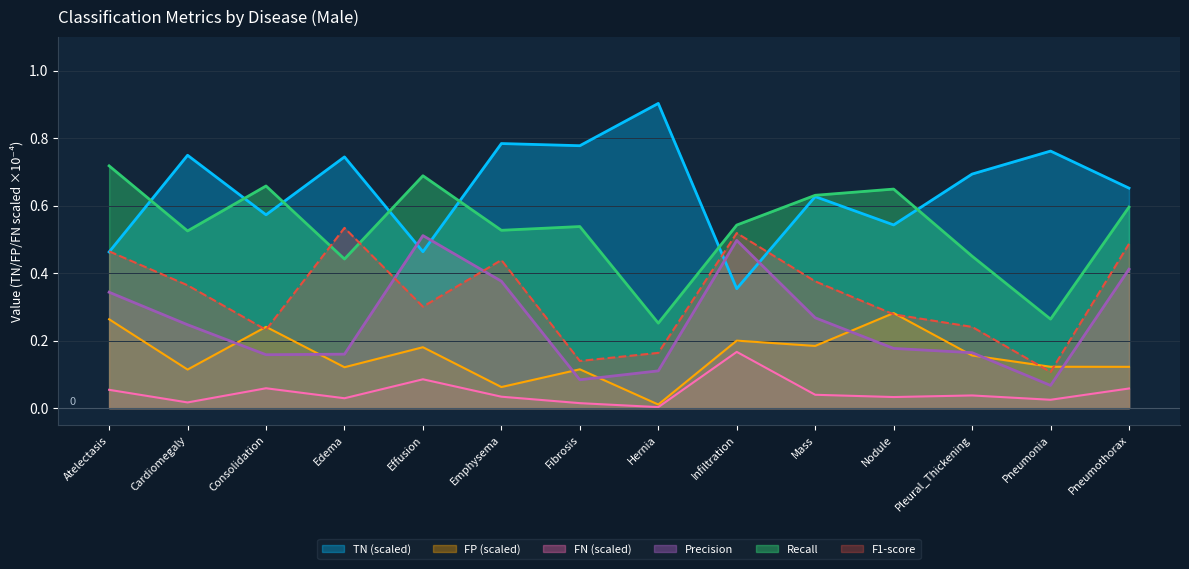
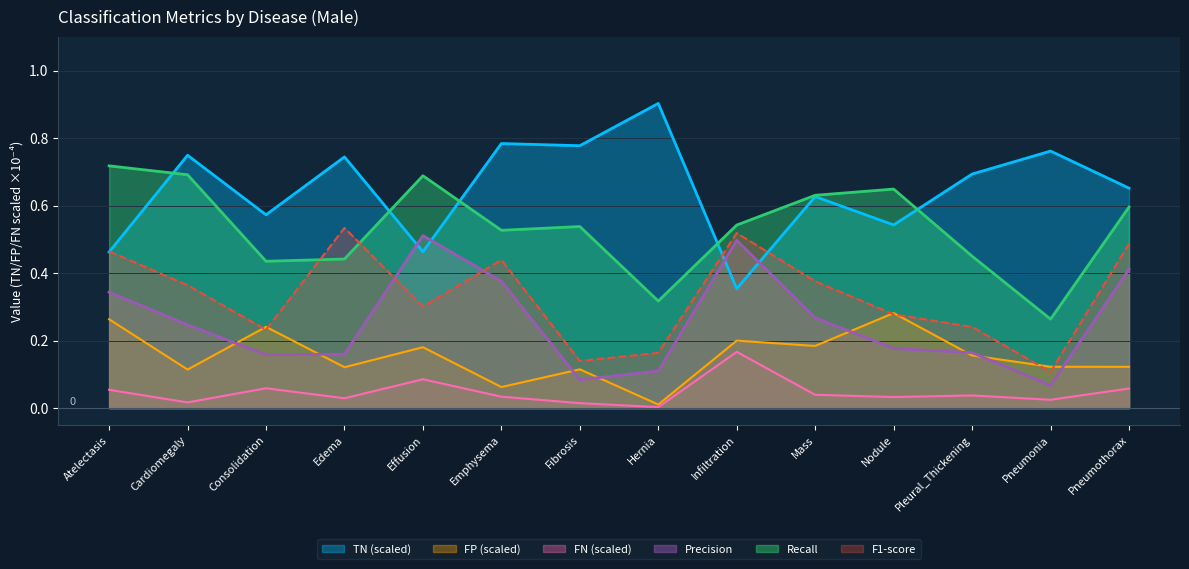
  {
    "TN (scaled)": {
      "Cardiomegaly": 0.75,
      "Consolidation": 0.57,
      "Edema": 0.74,
      "Effusion": 0.46,
      "Emphysema": 0.78,
      "Fibrosis": 0.78,
      "Hernia": 0.90,
      "Infiltration": 0.35,
      "Nodule": 0.54,
      "Pleural_Thickening": 0.69,
      "Pneumonia": 0.76,
      "Pneumothorax": 0.65
    },
    "FP (scaled)": {
      "Atelectasis": 0.26,
      "Cardiomegaly": 0.11,
      "Consolidation": 0.24,
      "Edema": 0.12,
      "Effusion": 0.18,
      "Emphysema": 0.06,
      "Fibrosis": 0.11,
      "Hernia": 0.01,
      "Infiltration": 0.20,
      "Mass": 0.18,
      "Pleural_Thickening": 0.16,
      "Pneumonia": 0.12,
      "Pneumothorax": 0.12
    },
    "Recall": {
      "Atelectasis": 0.72,
-     "Cardiomegaly": 0.52,
-     "Consolidation": 0.66,
+     "Cardiomegaly": 0.69,
+     "Consolidation": 0.44,
      "Edema": 0.44,
      "Effusion": 0.69,
      "Emphysema": 0.53,
      "Fibrosis": 0.54,
-     "Hernia": 0.25,
+     "Hernia": 0.32,
      "Infiltration": 0.54,
      "Nodule": 0.65,
      "Pleural_Thickening": 0.45,
      "Pneumonia": 0.26,
      "Pneumothorax": 0.60
    },
    "F1-score": {
      "Cardiomegaly": 0.36,
      "Consolidation": 0.23,
      "Edema": 0.53,
      "Effusion": 0.30,
      "Emphysema": 0.44,
      "Fibrosis": 0.14,
      "Hernia": 0.16,
      "Infiltration": 0.52,
      "Mass": 0.38,
      "Pleural_Thickening": 0.24,
      "Pneumonia": 0.11,
      "Pneumothorax": 0.49
    }
  }
